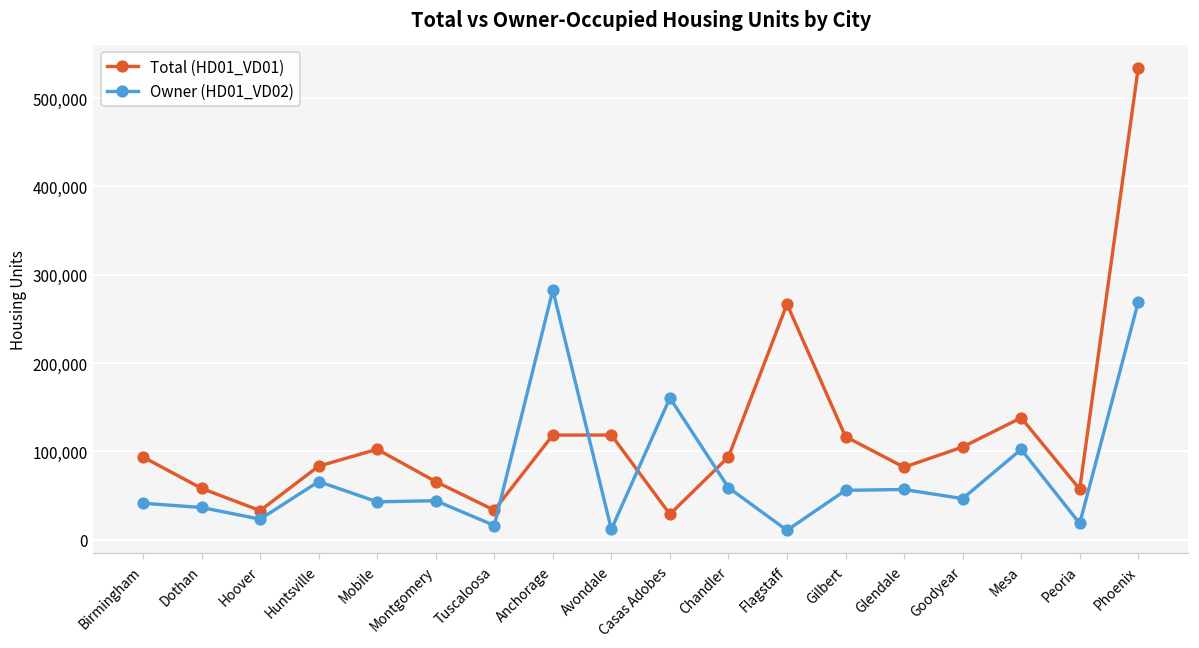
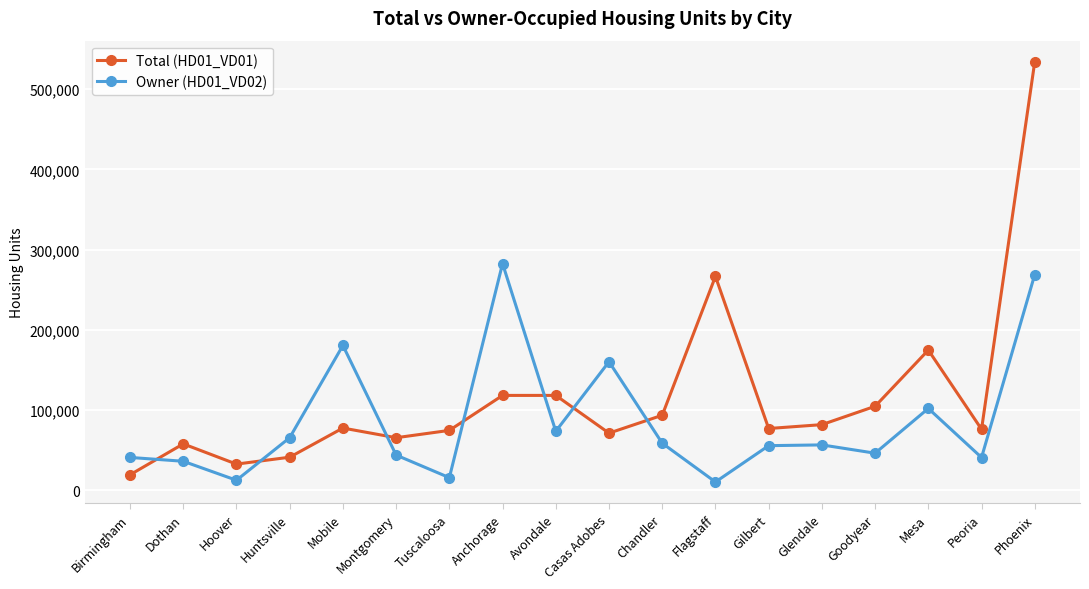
  {
    "Total (HD01_VD01)": {
-     "Birmingham": "90,000",
+     "Birmingham": "20,000",
      "Dothan": "60,000",
      "Hoover": "30,000",
-     "Huntsville": "80,000",
-     "Mobile": "100,000",
+     "Huntsville": "40,000",
+     "Mobile": "80,000",
      "Montgomery": "70,000",
-     "Tuscaloosa": "30,000",
+     "Tuscaloosa": "70,000",
      "Anchorage": "120,000",
      "Avondale": "120,000",
-     "Casas Adobes": "30,000",
+     "Casas Adobes": "70,000",
      "Chandler": "90,000",
      "Flagstaff": "270,000",
-     "Gilbert": "120,000",
+     "Gilbert": "80,000",
      "Glendale": "80,000",
      "Goodyear": "100,000",
-     "Mesa": "140,000",
-     "Peoria": "60,000",
+     "Mesa": "170,000",
+     "Peoria": "80,000",
      "Phoenix": "530,000"
    },
    "Owner (HD01_VD02)": {
      "Birmingham": "40,000",
      "Dothan": "40,000",
-     "Hoover": "20,000",
+     "Hoover": "10,000",
      "Huntsville": "70,000",
-     "Mobile": "40,000",
+     "Mobile": "180,000",
      "Montgomery": "40,000",
      "Tuscaloosa": "20,000",
      "Anchorage": "280,000",
-     "Avondale": "10,000",
+     "Avondale": "70,000",
      "Casas Adobes": "160,000",
      "Chandler": "60,000",
      "Flagstaff": "10,000",
      "Gilbert": "60,000",
      "Glendale": "60,000",
      "Goodyear": "50,000",
      "Mesa": "100,000",
-     "Peoria": "20,000",
+     "Peoria": "40,000",
      "Phoenix": "270,000"
    }
  }
